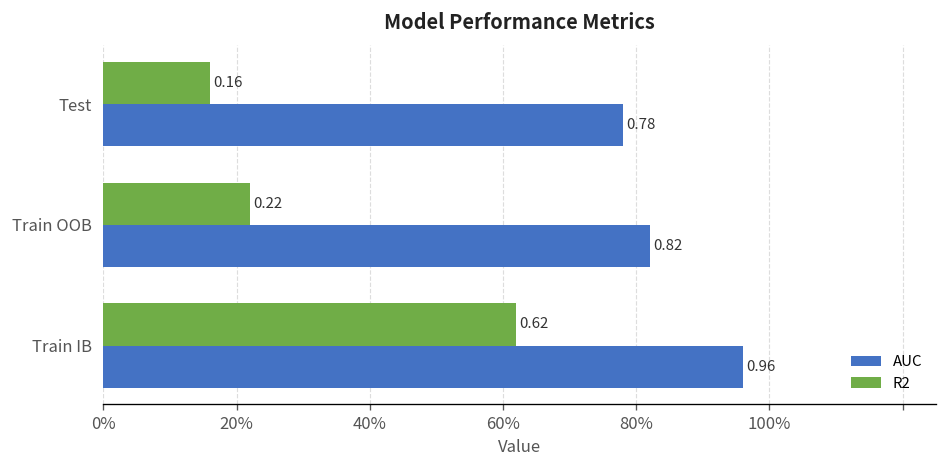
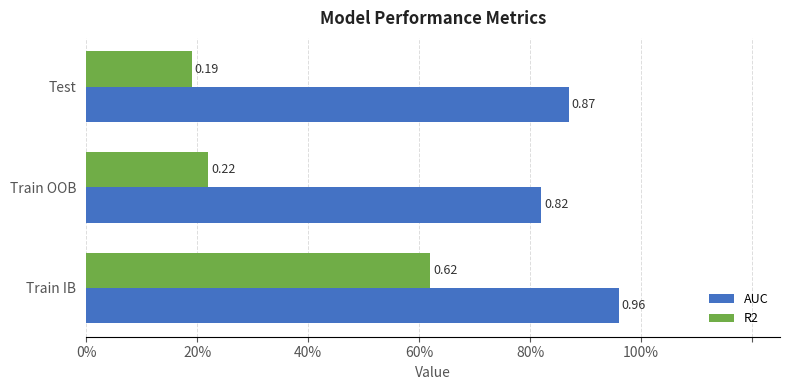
  {
    "AUC": {
-     "Test": 0.78,
+     "Test": 0.87,
      "Train OOB": 0.82,
      "Train IB": 0.96
    },
    "R2": {
-     "Test": 0.16,
+     "Test": 0.19,
      "Train OOB": 0.22,
      "Train IB": 0.62
    }
  }
